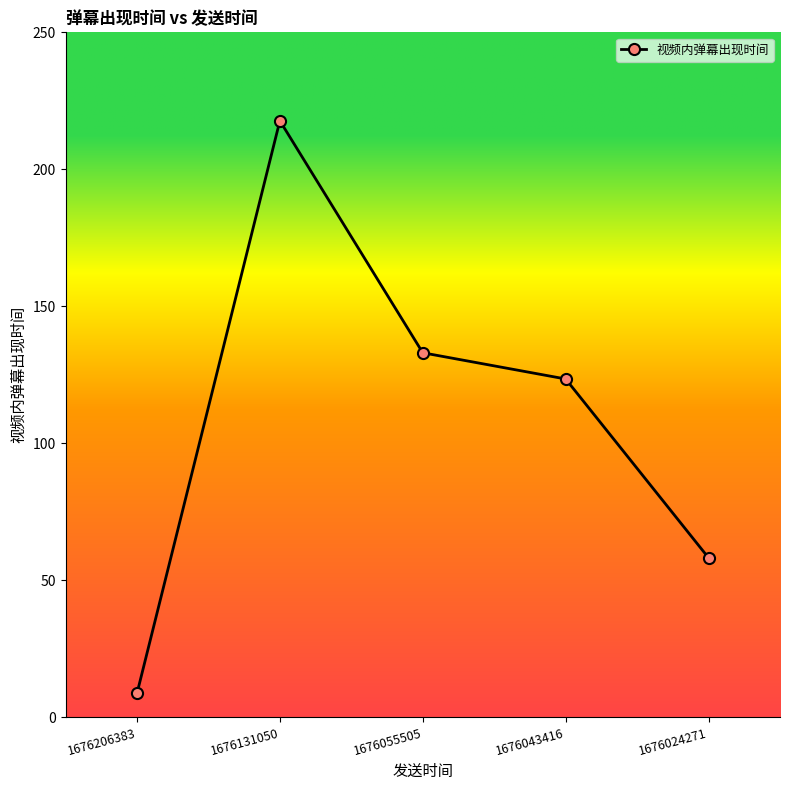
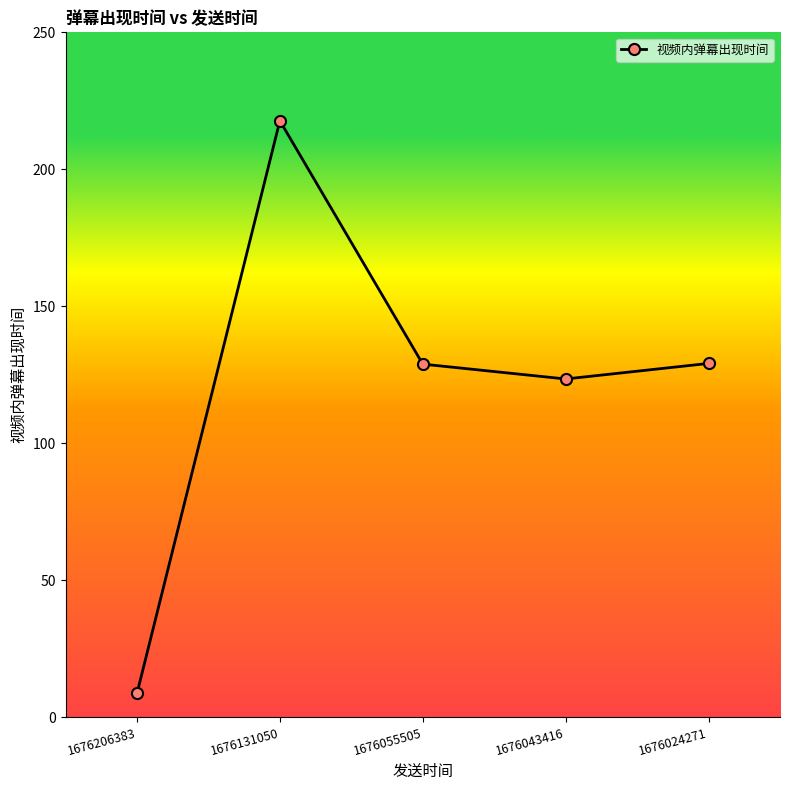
  {
    "1676206383": 9,
    "1676131050": 218,
-   "1676055505": 133,
+   "1676055505": 129,
    "1676043416": 123,
-   "1676024271": 58
+   "1676024271": 129
  }
